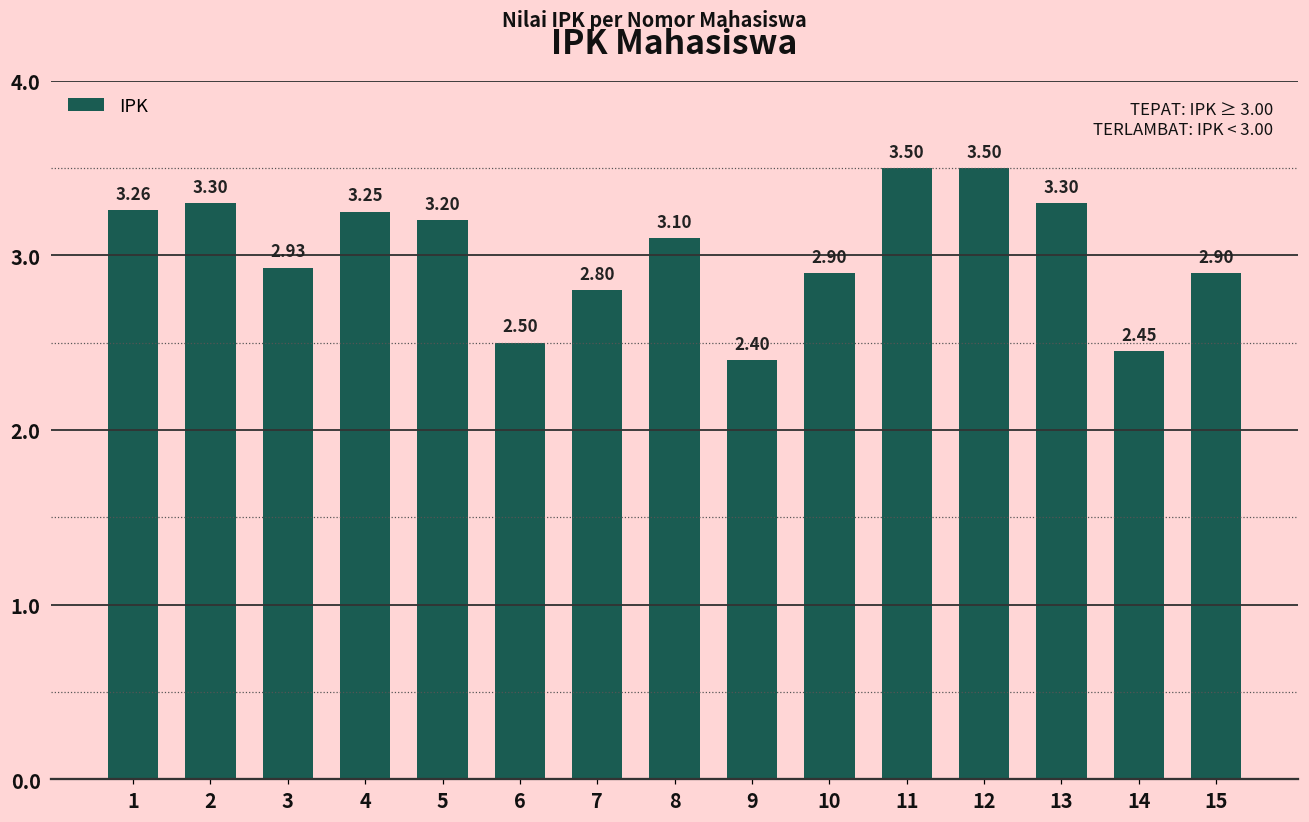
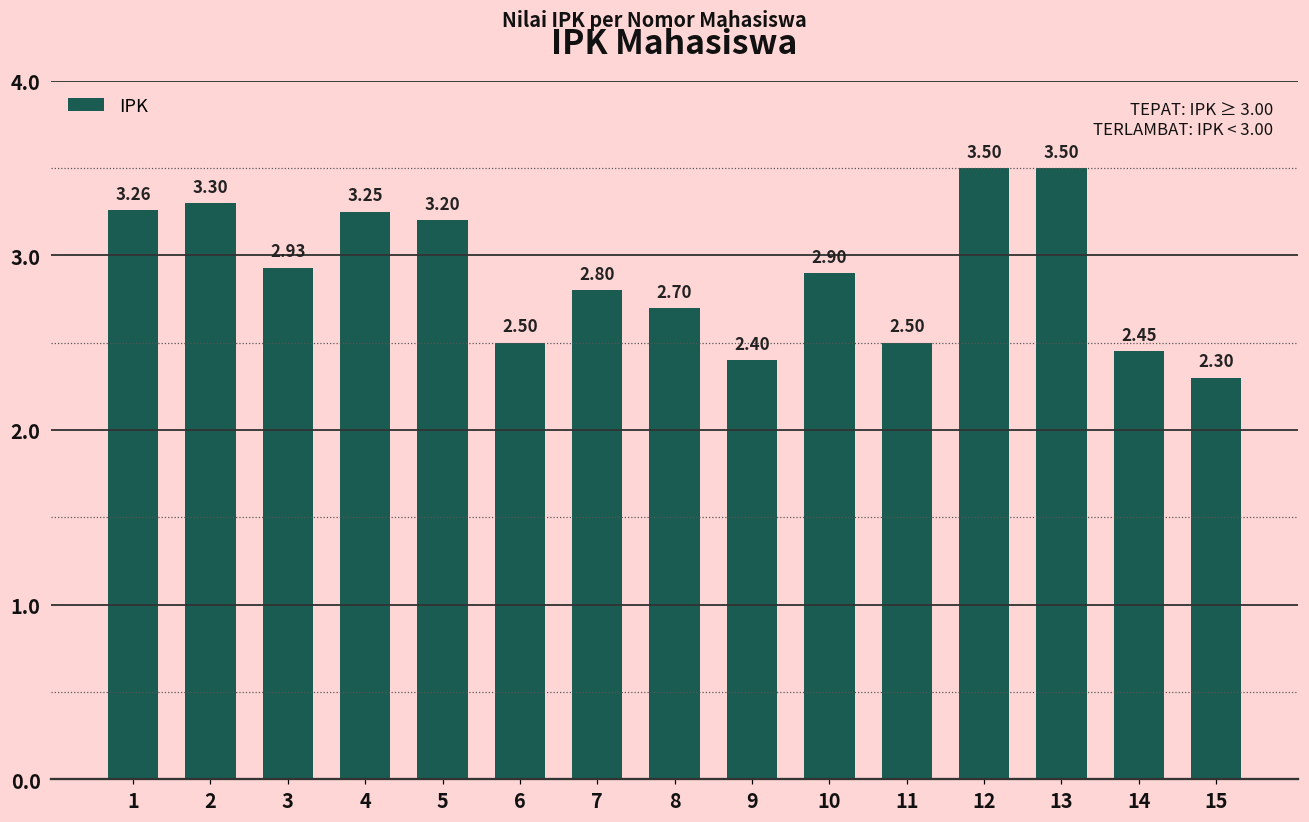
  {
    "1": 3.26,
    "2": 3.30,
    "3": 2.93,
    "4": 3.25,
    "5": 3.20,
    "6": 2.50,
    "7": 2.80,
-   "8": 3.10,
+   "8": 2.70,
    "9": 2.40,
    "10": 2.90,
-   "11": 3.50,
+   "11": 2.50,
    "12": 3.50,
-   "13": 3.30,
+   "13": 3.50,
    "14": 2.45,
-   "15": 2.90
+   "15": 2.30
  }
